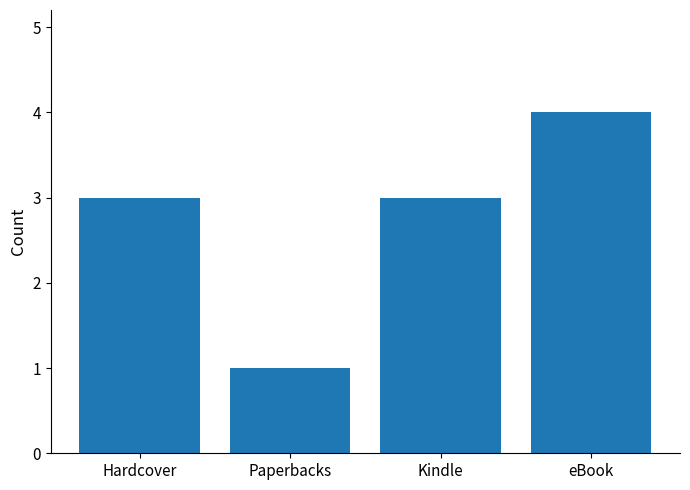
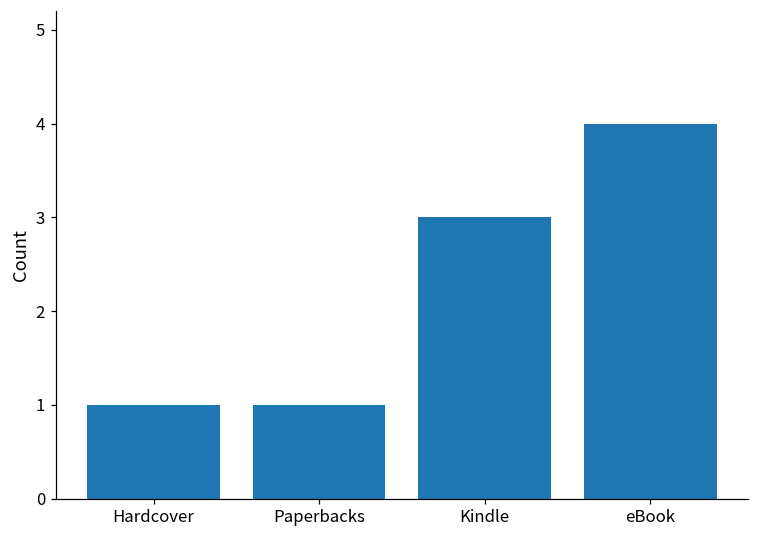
  {
-   "Hardcover": 3,
+   "Hardcover": 1,
    "Paperbacks": 1,
    "Kindle": 3,
    "eBook": 4
  }
